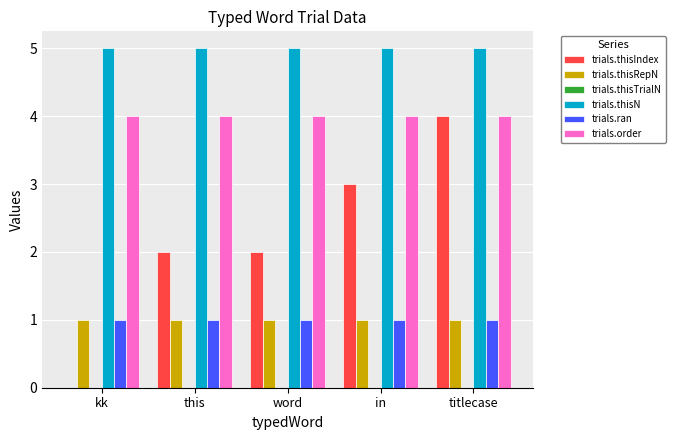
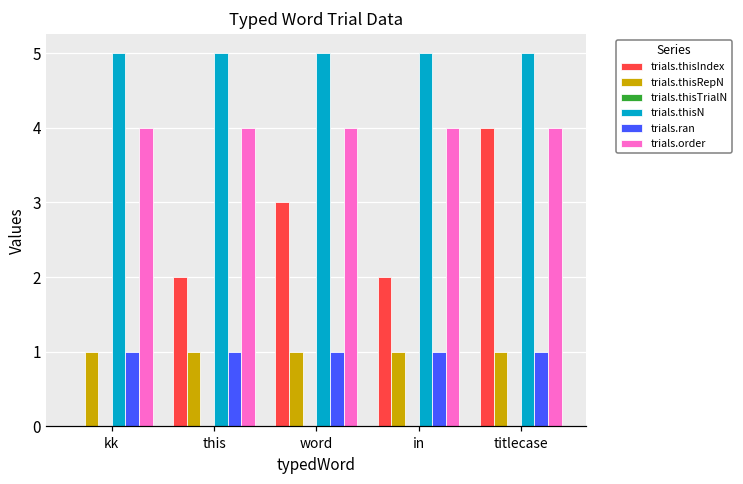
  {
    "trials.thisIndex": {
      "kk": 0,
      "this": 2,
-     "word": 2,
-     "in": 3,
+     "word": 3,
+     "in": 2,
      "titlecase": 4
    },
    "trials.thisRepN": {
      "kk": 1,
      "this": 1,
      "word": 1,
      "in": 1,
      "titlecase": 1
    },
    "trials.thisTrialN": {
      "kk": 0,
      "this": 0,
      "word": 0,
      "in": 0,
      "titlecase": 0
    },
    "trials.thisN": {
      "kk": 5,
      "this": 5,
      "word": 5,
      "in": 5,
      "titlecase": 5
    },
    "trials.ran": {
      "kk": 1,
      "this": 1,
      "word": 1,
      "in": 1,
      "titlecase": 1
    },
    "trials.order": {
      "kk": 4,
      "this": 4,
      "word": 4,
      "in": 4,
      "titlecase": 4
    }
  }
